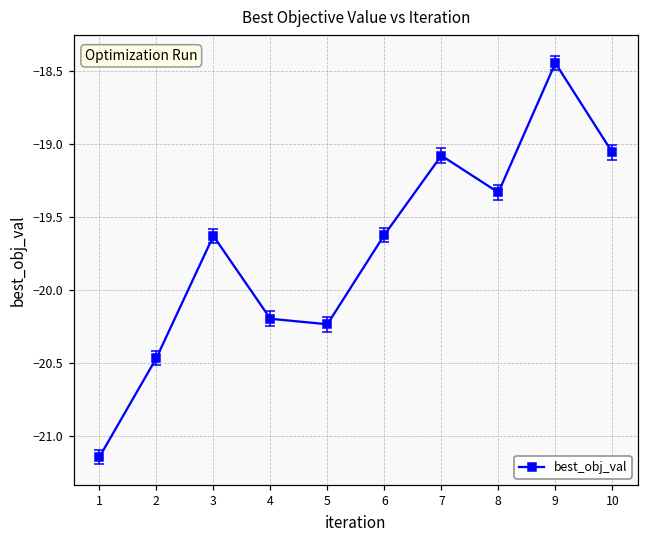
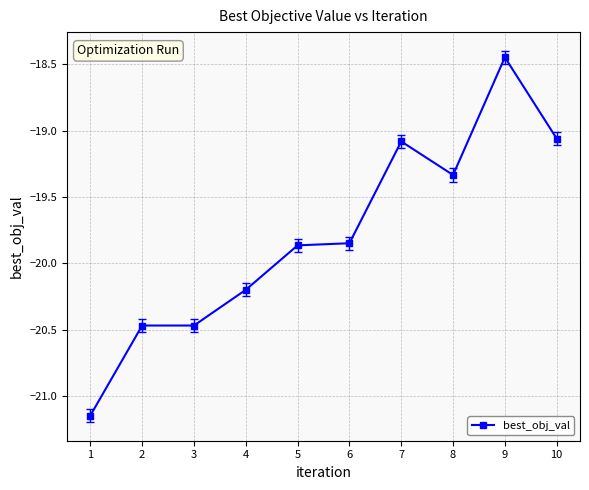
  {
    "best_obj_val": {
      "1": -21.15,
      "2": -20.47,
-     "3": -19.63,
+     "3": -20.47,
      "4": -20.20,
-     "5": -20.24,
-     "6": -19.62,
+     "5": -19.86,
+     "6": -19.85,
      "7": -19.08,
      "8": -19.33,
      "9": -18.45,
      "10": -19.06
    }
  }
